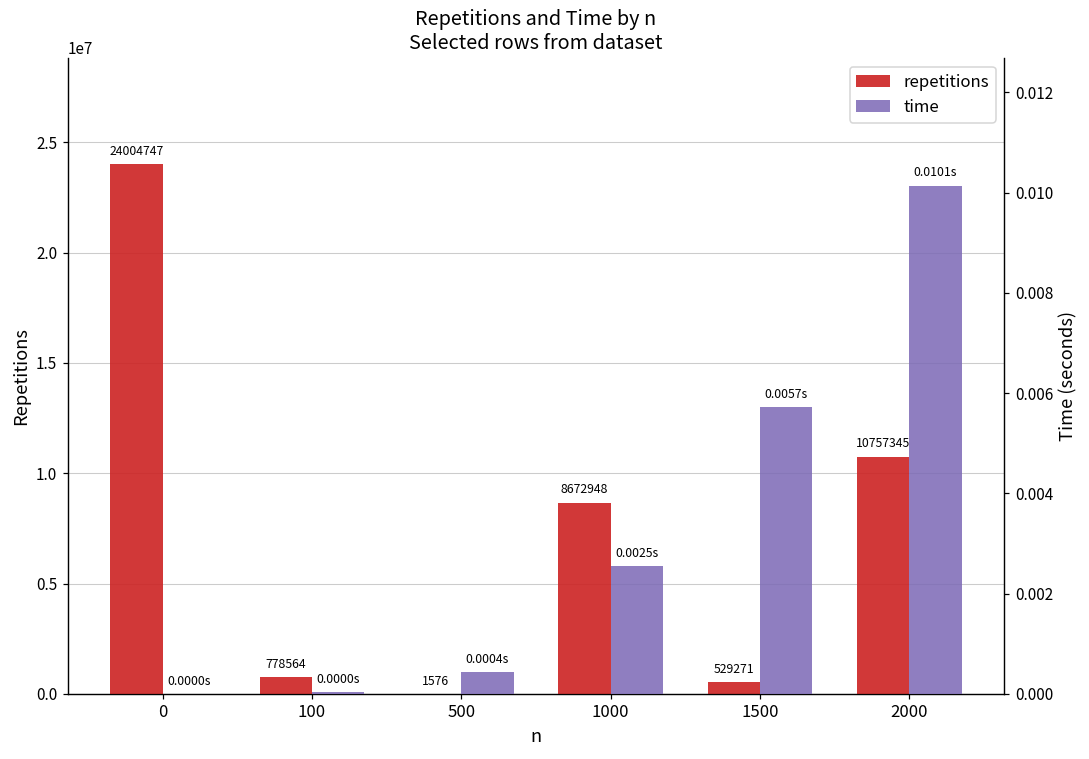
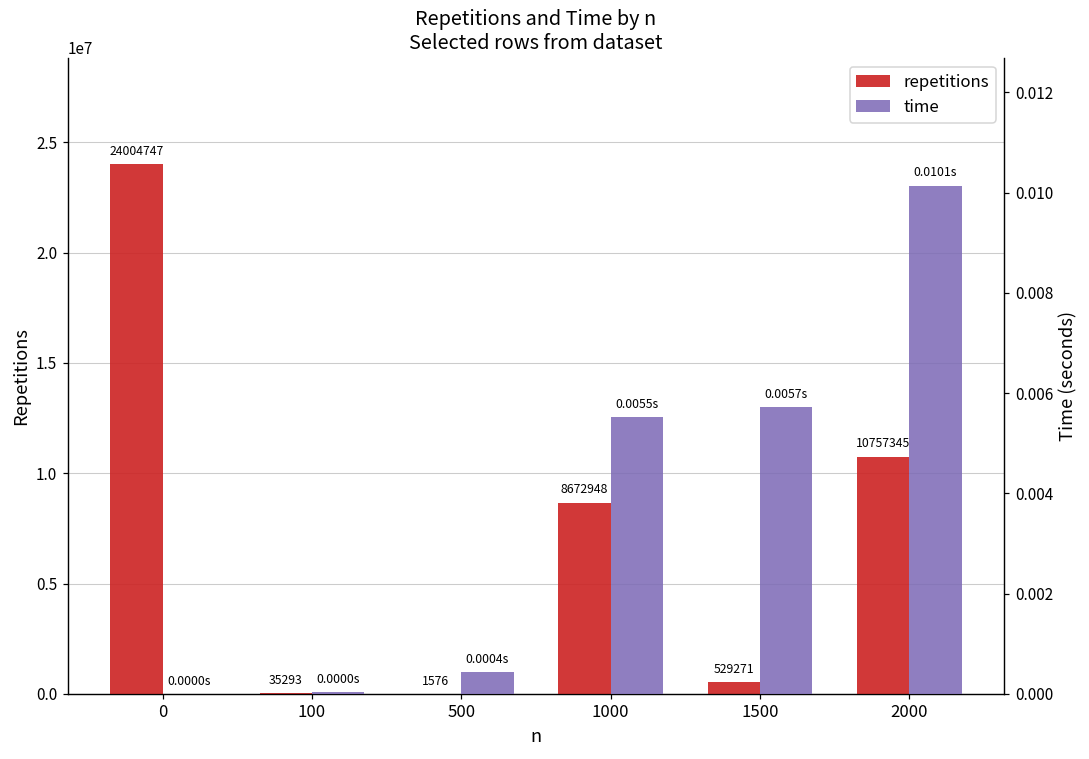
  {
    "repetitions": {
      "0": "24004747",
-     "100": "778564",
+     "100": "35293",
      "500": "1576",
      "1000": "8672948",
      "1500": "529271",
      "2000": "10757345"
    },
    "time": {
      "0": "0.0000s",
      "100": "0.0000s",
      "500": "0.0004s",
-     "1000": "0.0025s",
+     "1000": "0.0055s",
      "1500": "0.0057s",
      "2000": "0.0101s"
    }
  }
